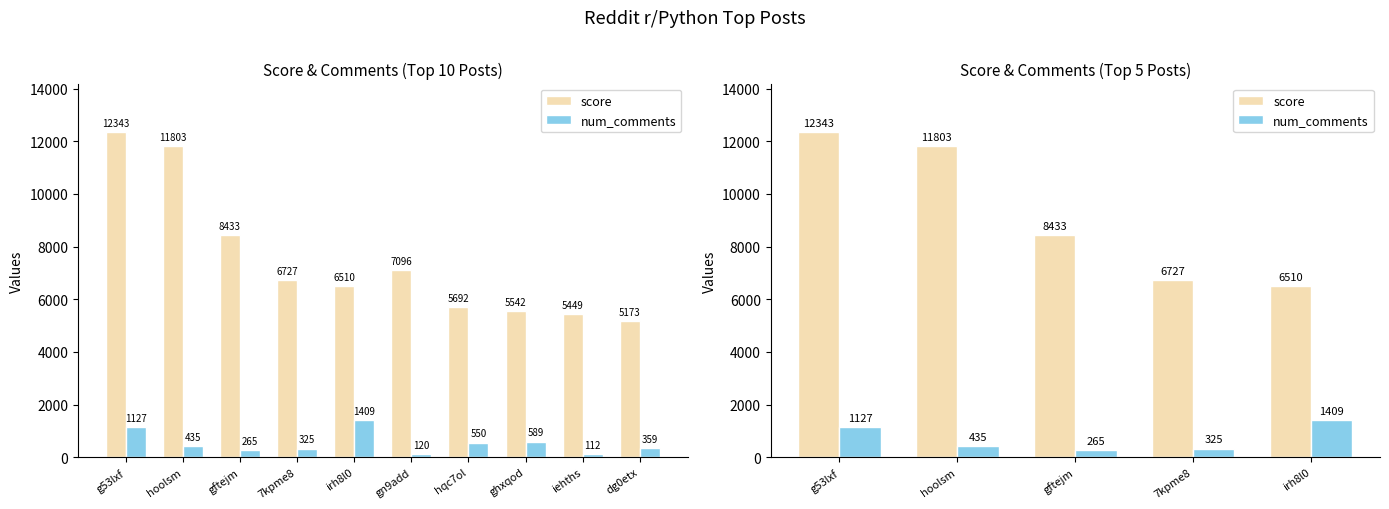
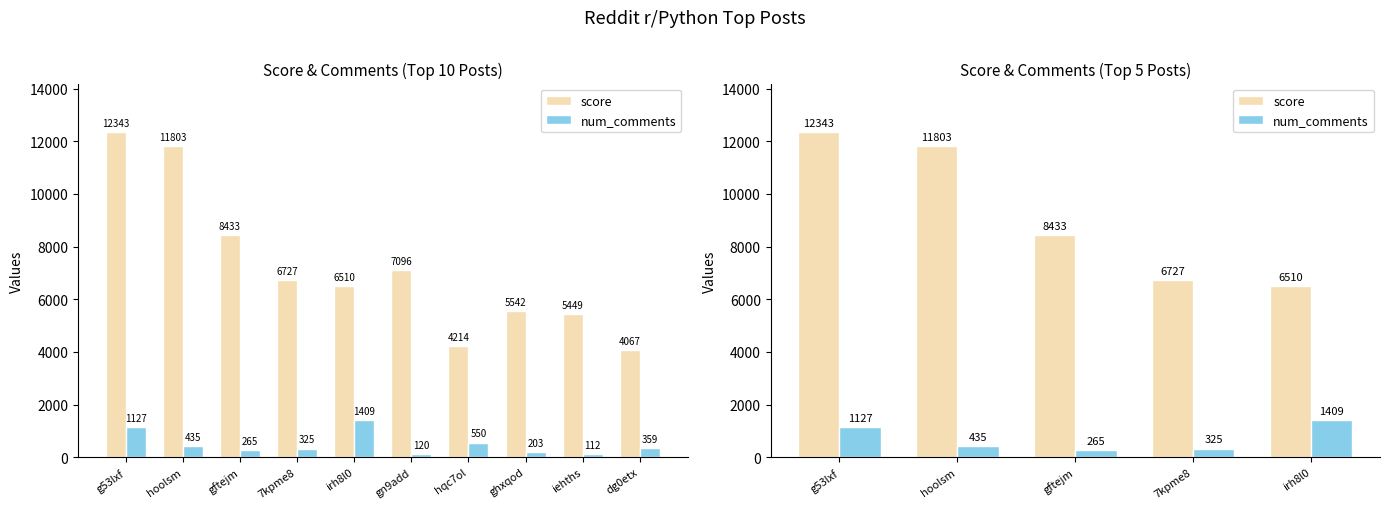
  {
    "Score & Comments (Top 10 Posts)": {
      "score": {
        "g53lxf": 12343,
        "hoolsm": 11803,
        "gftejm": 8433,
        "7kpme8": 6727,
        "irh8l0": 6510,
        "gn9add": 7096,
-       "hqc7ol": 5692,
+       "hqc7ol": 4214,
        "ghxqod": 5542,
        "iehths": 5449,
-       "dg0etx": 5173
+       "dg0etx": 4067
      },
      "num_comments": {
        "g53lxf": 1127,
        "hoolsm": 435,
        "gftejm": 265,
        "7kpme8": 325,
        "irh8l0": 1409,
        "gn9add": 120,
        "hqc7ol": 550,
-       "ghxqod": 589,
+       "ghxqod": 203,
        "iehths": 112,
        "dg0etx": 359
      }
    },
    "Score & Comments (Top 5 Posts)": {
      "score": {
        "g53lxf": 12343,
        "hoolsm": 11803,
        "gftejm": 8433,
        "7kpme8": 6727,
        "irh8l0": 6510
      },
      "num_comments": {
        "g53lxf": 1127,
        "hoolsm": 435,
        "gftejm": 265,
        "7kpme8": 325,
        "irh8l0": 1409
      }
    }
  }
